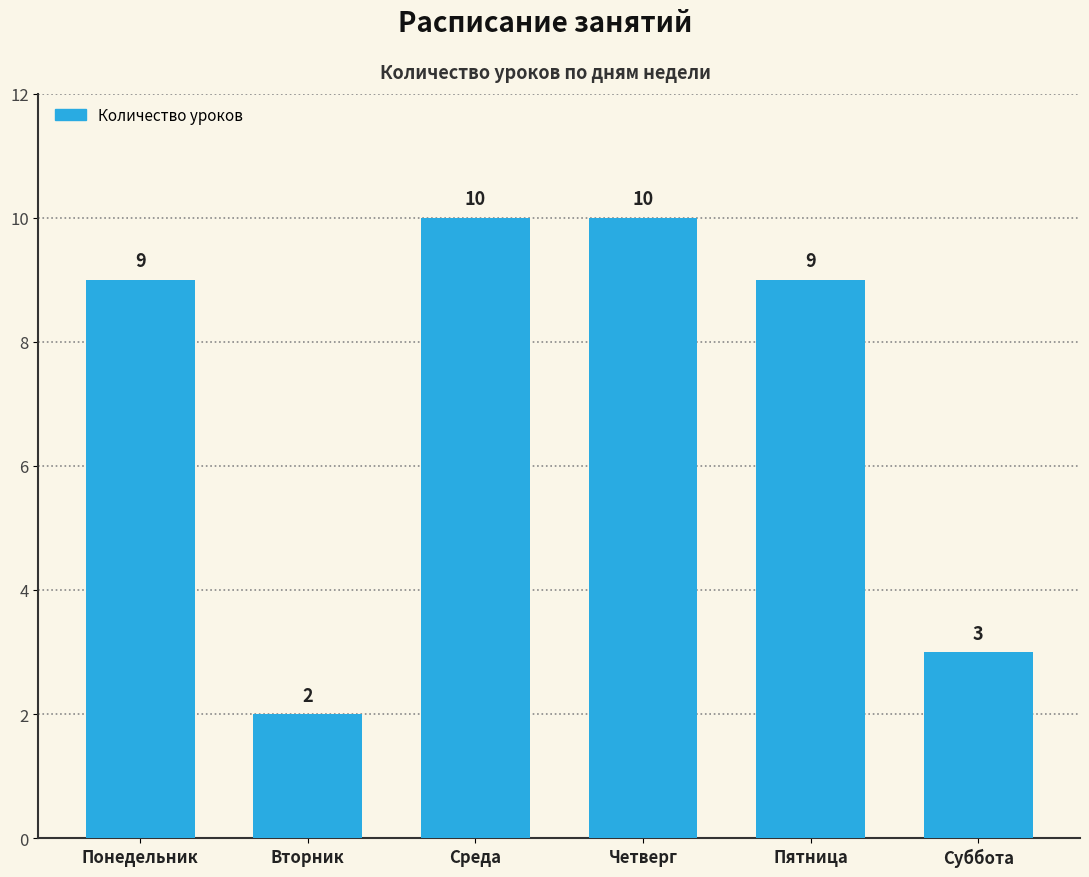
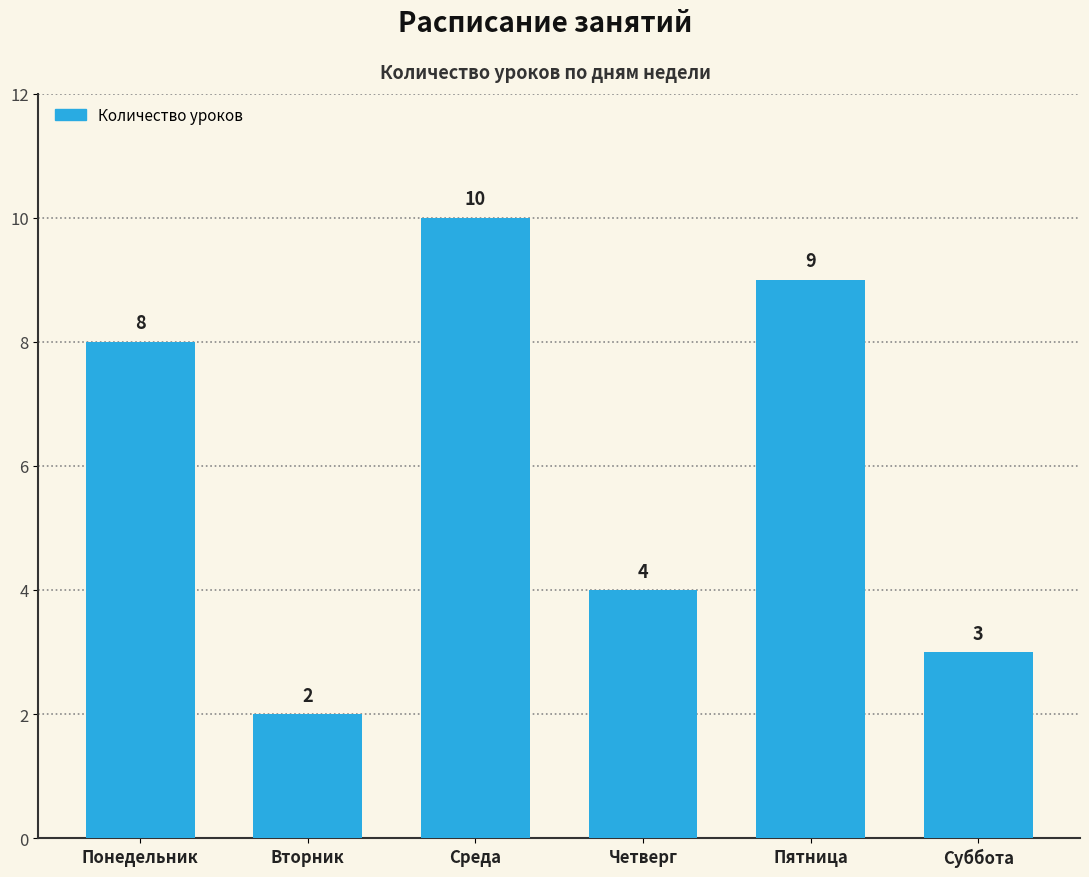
  {
-   "Понедельник": 9,
+   "Понедельник": 8,
    "Вторник": 2,
    "Среда": 10,
-   "Четверг": 10,
+   "Четверг": 4,
    "Пятница": 9,
    "Суббота": 3
  }
